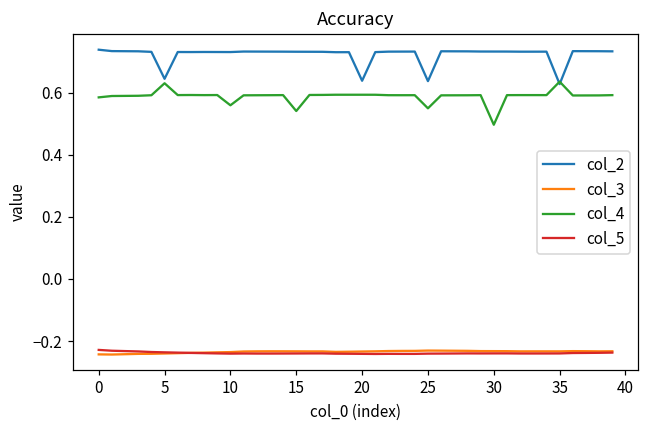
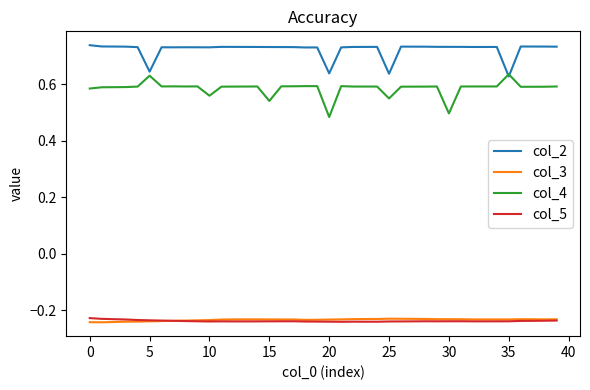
  {
    "col_2": {
      "0": 0.74,
      "5": 0.65,
      "10": 0.73,
      "15": 0.73,
      "20": 0.64,
      "25": 0.64,
      "30": 0.73
    },
    "col_3": {
      "0": -0.24,
      "25": -0.23
    },
    "col_4": {
      "0": 0.59,
      "5": 0.63,
      "10": 0.56,
      "15": 0.54,
-     "20": 0.59,
+     "20": 0.48,
      "25": 0.55,
      "30": 0.50
    },
    "col_5": {
      "0": -0.23,
      "25": -0.24
    }
  }
